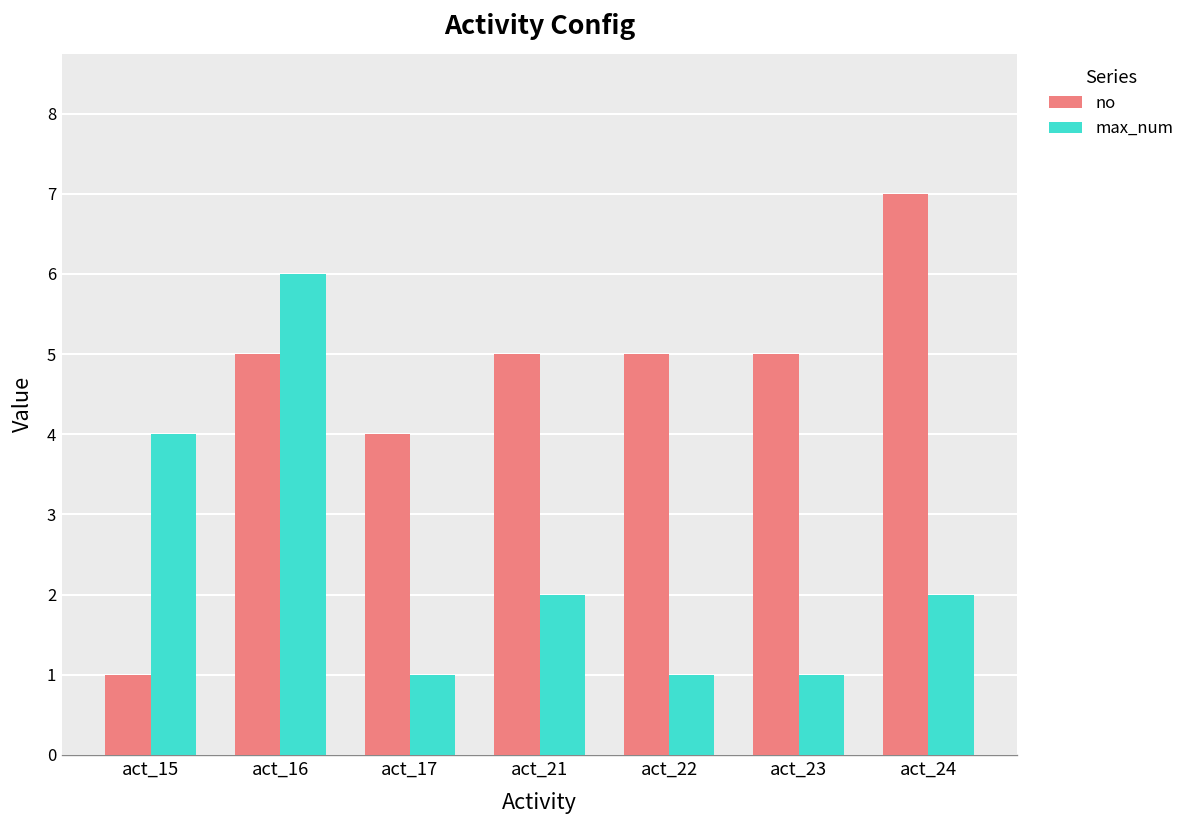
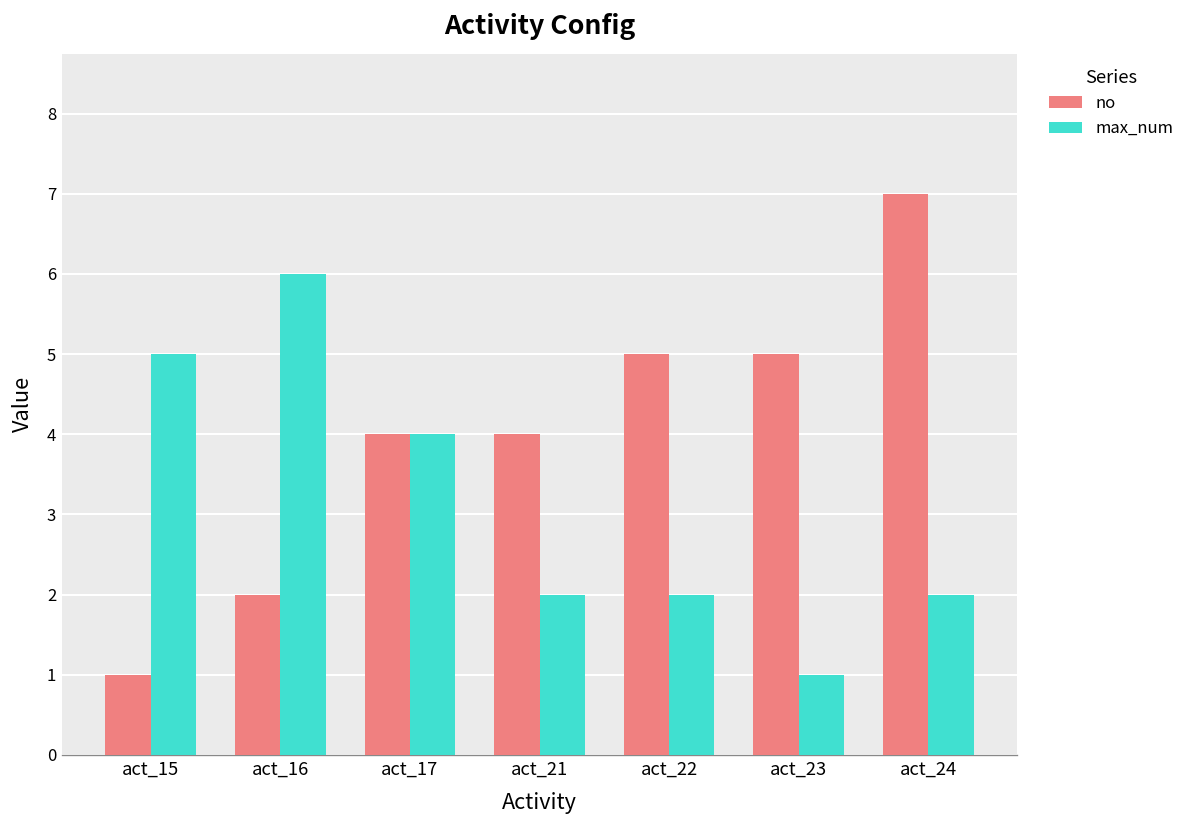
  {
    "no": {
      "act_15": 1,
-     "act_16": 5,
+     "act_16": 2,
      "act_17": 4,
-     "act_21": 5,
+     "act_21": 4,
      "act_22": 5,
      "act_23": 5,
      "act_24": 7
    },
    "max_num": {
-     "act_15": 4,
+     "act_15": 5,
      "act_16": 6,
-     "act_17": 1,
+     "act_17": 4,
      "act_21": 2,
-     "act_22": 1,
+     "act_22": 2,
      "act_23": 1,
      "act_24": 2
    }
  }
